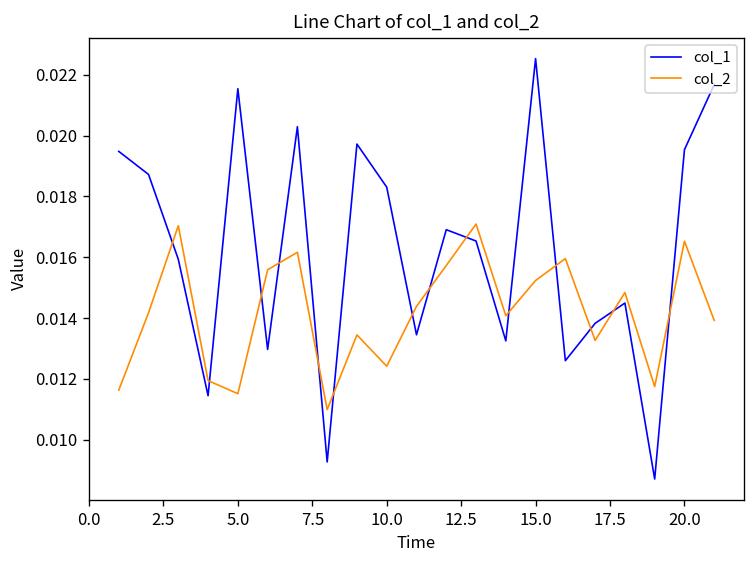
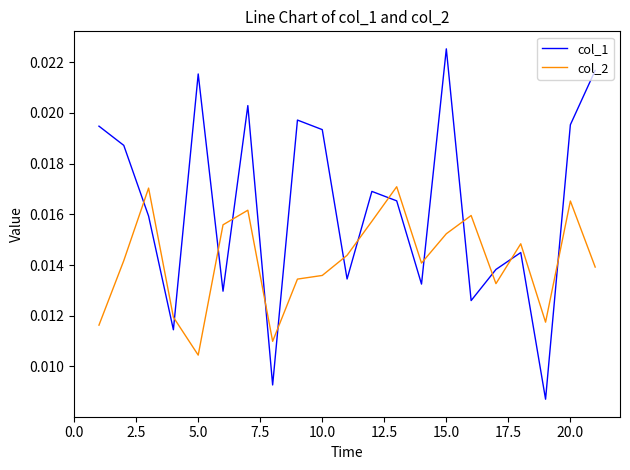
  {
    "col_1": {
      "5.0": 0.0215,
-     "10.0": 0.0183,
+     "10.0": 0.0193,
      "15.0": 0.0225,
      "20.0": 0.0195
    },
    "col_2": {
-     "5.0": 0.0115,
-     "10.0": 0.0124,
+     "5.0": 0.0104,
+     "10.0": 0.0136,
      "15.0": 0.0152,
      "20.0": 0.0165
    }
  }
